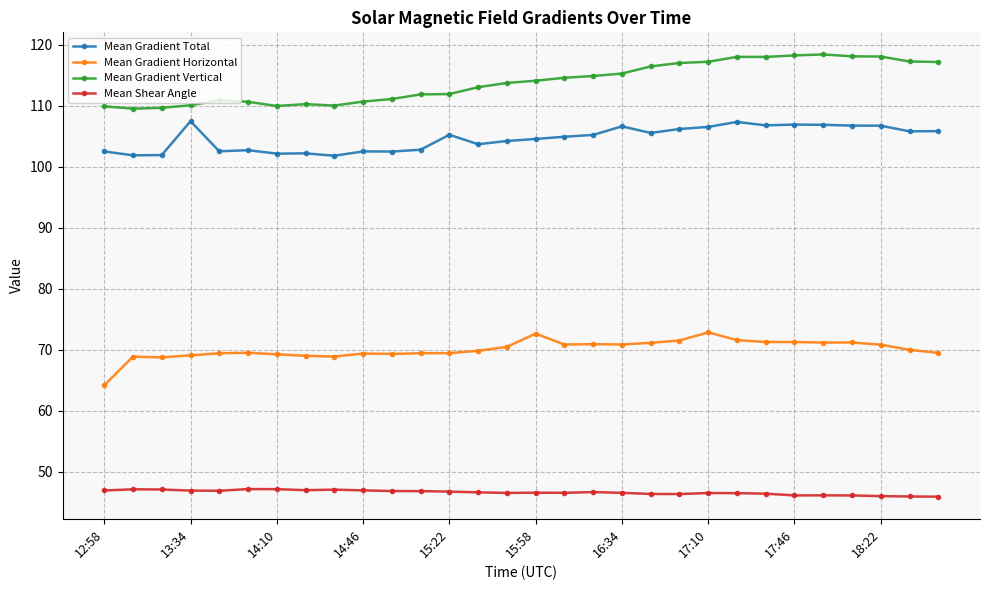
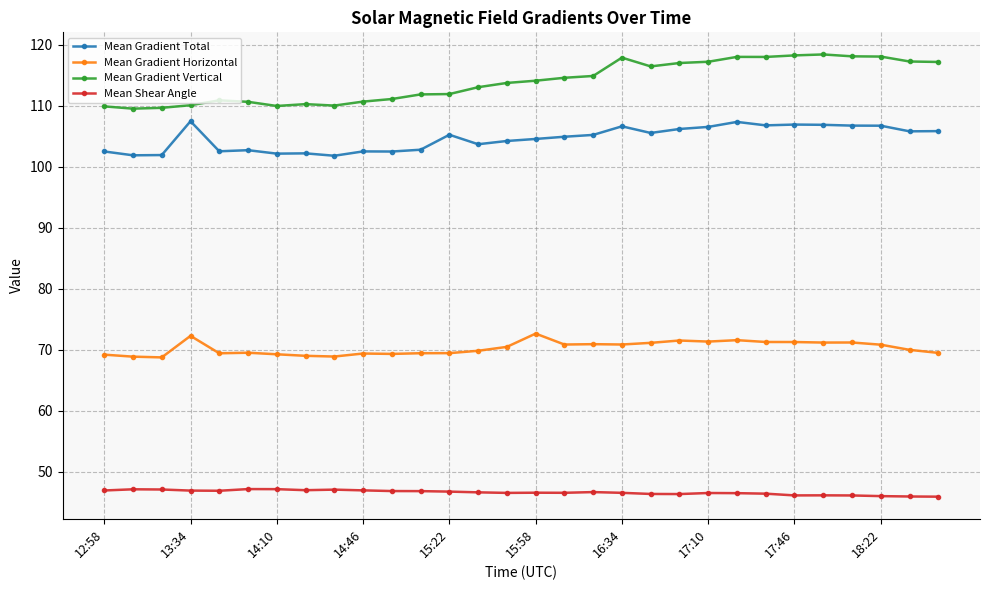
  {
    "Mean Gradient Total": {
      "12:58": 102,
      "13:34": 107,
      "14:10": 102,
      "14:46": 103,
      "15:22": 105,
      "15:58": 105,
      "16:34": 107,
      "17:10": 107,
      "17:46": 107,
      "18:22": 107
    },
    "Mean Gradient Horizontal": {
-     "12:58": 64,
-     "13:34": 69,
+     "12:58": 69,
+     "13:34": 72,
      "14:10": 69,
      "14:46": 69,
      "15:22": 69,
      "15:58": 73,
      "16:34": 71,
-     "17:10": 73,
+     "17:10": 71,
      "17:46": 71,
      "18:22": 71
    },
    "Mean Gradient Vertical": {
      "12:58": 110,
      "13:34": 110,
      "14:10": 110,
      "14:46": 111,
      "15:22": 112,
      "15:58": 114,
-     "16:34": 115,
+     "16:34": 118,
      "17:10": 117,
      "17:46": 118,
      "18:22": 118
    },
    "Mean Shear Angle": {
      "12:58": 47,
      "13:34": 47,
      "14:10": 47,
      "14:46": 47,
      "15:22": 47,
      "15:58": 47,
      "16:34": 47,
      "17:10": 47,
      "17:46": 46,
      "18:22": 46
    }
  }
